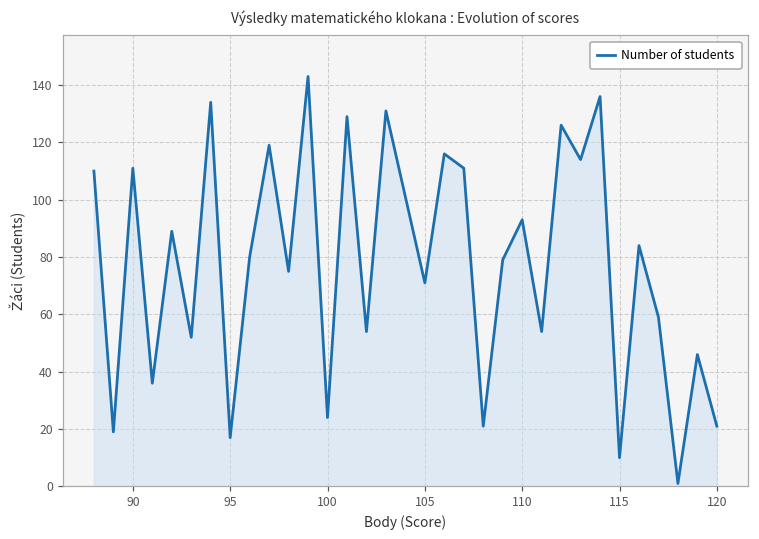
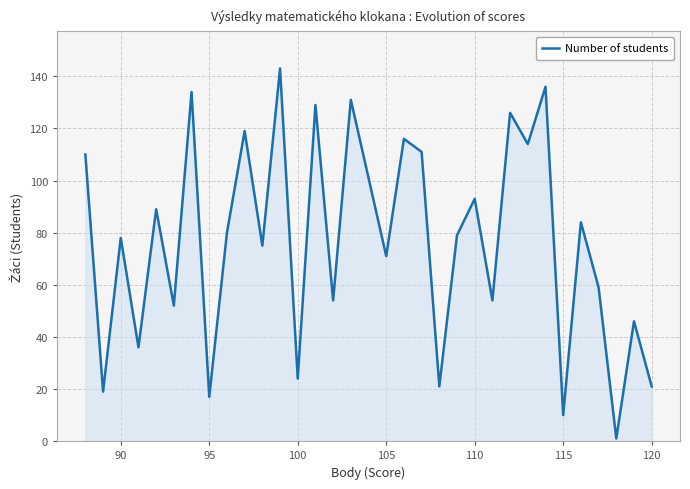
  {
-   "90": 111,
+   "90": 78,
    "95": 17,
    "100": 24,
    "105": 71,
    "110": 93,
    "115": 10,
    "120": 21
  }
